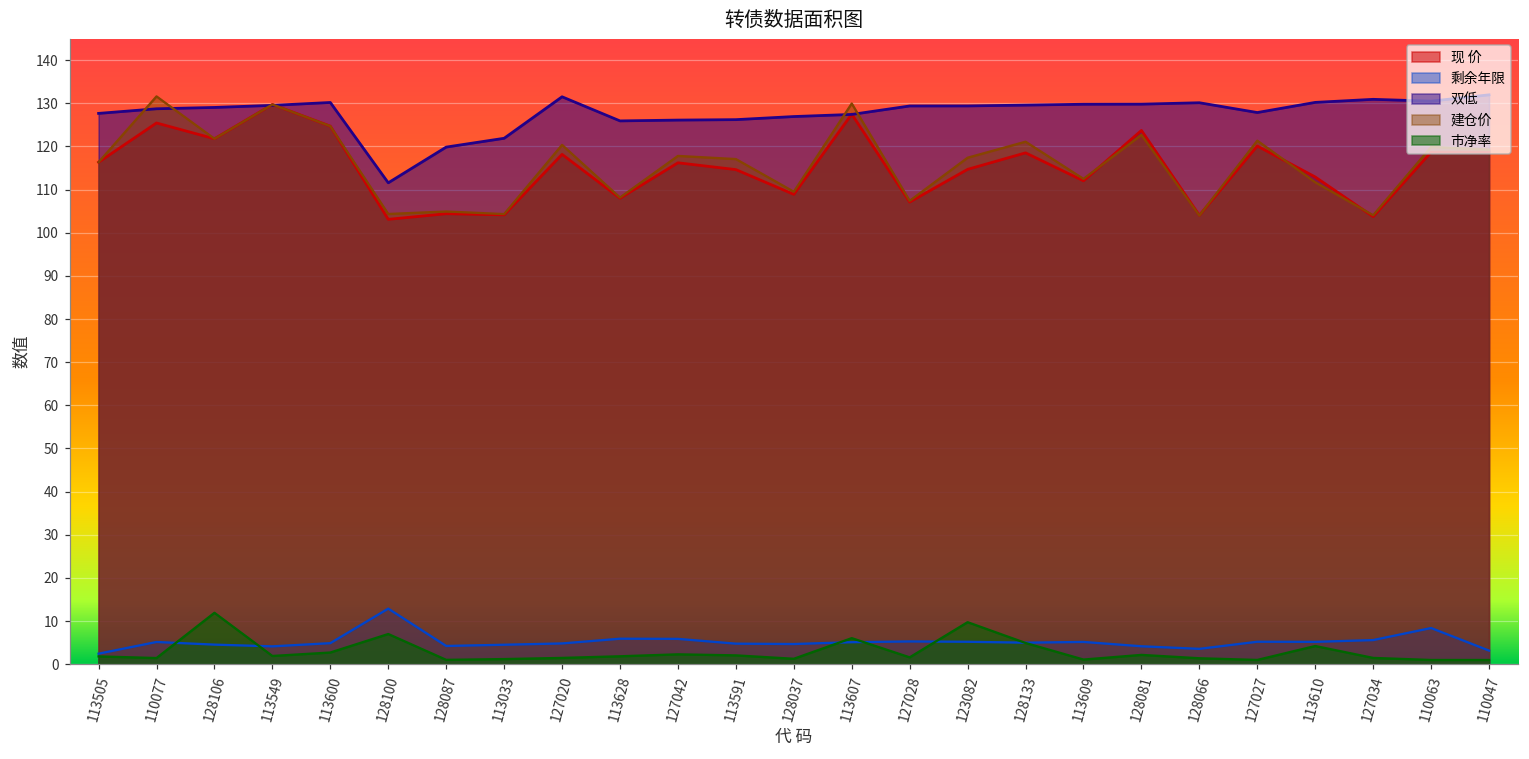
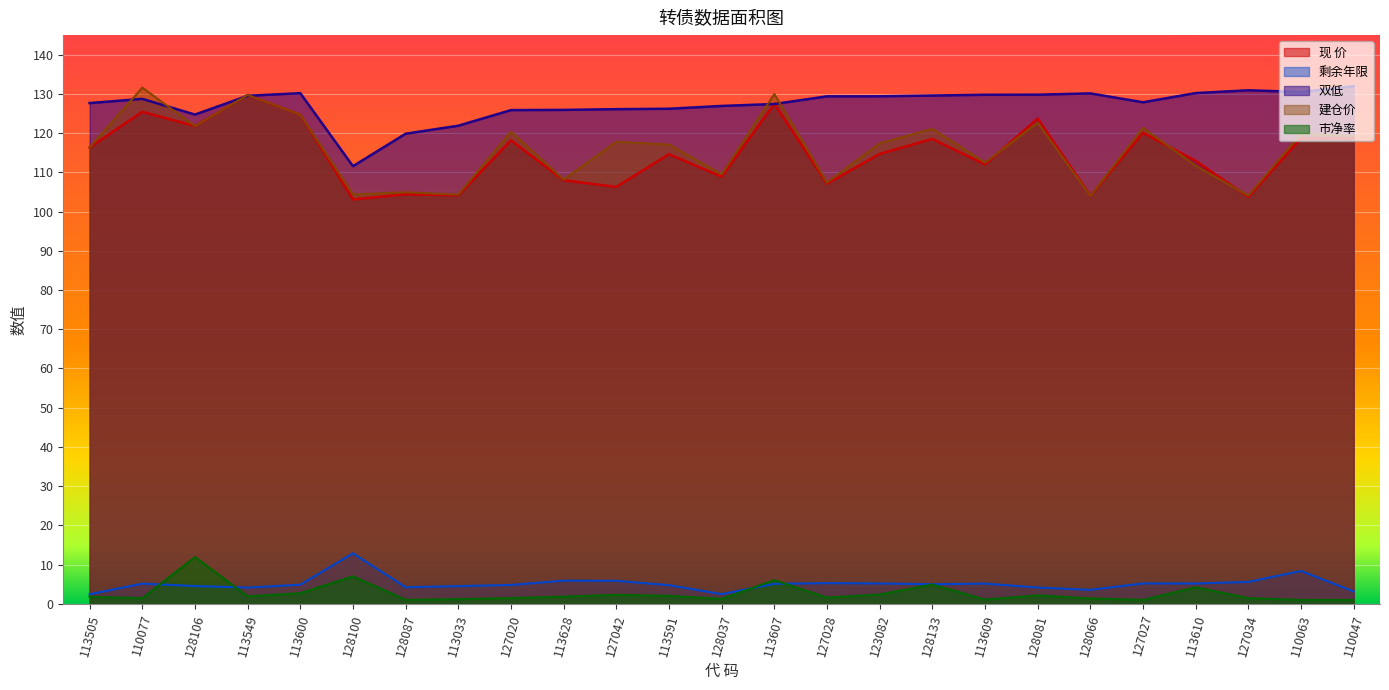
  {
    "现 价": {
      "110077": 125,
      "128100": 103,
      "127020": 118,
-     "127042": 116,
+     "127042": 106,
      "113591": 115,
      "123082": 115,
      "128133": 119,
      "128081": 124,
      "127027": 120,
      "113610": 113
    },
    "剩余年限": {
      "110077": 5,
      "128106": 5,
      "113549": 4,
      "113600": 5,
      "128100": 13,
      "128087": 4,
      "113033": 5,
      "127020": 5,
      "113628": 6,
      "127042": 6,
      "113591": 5,
-     "128037": 5,
+     "128037": 2,
      "113607": 5,
      "127028": 5,
      "123082": 5,
      "113609": 5,
      "128081": 4,
      "128066": 4,
      "127027": 5,
      "113610": 5,
      "127034": 6,
      "110063": 8,
      "110047": 3
    },
    "双低": {
      "113505": 128,
      "110077": 129,
-     "128106": 129,
+     "128106": 125,
      "113600": 130,
      "128100": 112,
      "128087": 120,
      "113033": 122,
-     "127020": 132,
+     "127020": 126,
      "113628": 126,
      "127042": 126,
      "113591": 126,
      "128037": 127,
      "127028": 129,
      "123082": 129,
      "128133": 130,
      "113609": 130,
      "128081": 130,
      "128066": 130,
      "127027": 128,
      "113610": 130,
      "127034": 131
    },
    "建仓价": {
      "110077": 132,
      "128100": 104,
      "127020": 120,
      "127042": 118,
      "113591": 117,
      "113607": 130,
      "123082": 117,
      "128133": 121,
      "128081": 123,
      "127027": 121,
      "113610": 112
    },
    "市净率": {
      "110077": 1,
      "128106": 12,
      "113549": 2,
      "113600": 3,
      "128100": 7,
      "128087": 1,
      "113033": 1,
      "127020": 1,
      "113628": 2,
      "127042": 2,
      "113591": 2,
      "128037": 1,
      "113607": 6,
      "127028": 2,
-     "123082": 10,
+     "123082": 2,
      "113609": 1,
      "128081": 2,
      "128066": 1,
      "127027": 1,
      "113610": 4,
      "127034": 1,
      "110063": 1,
      "110047": 1
    }
  }
